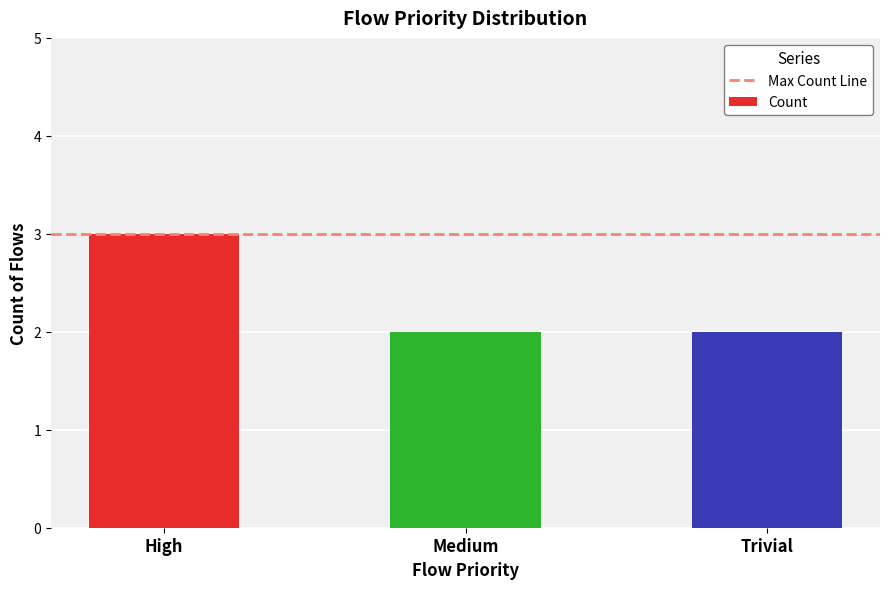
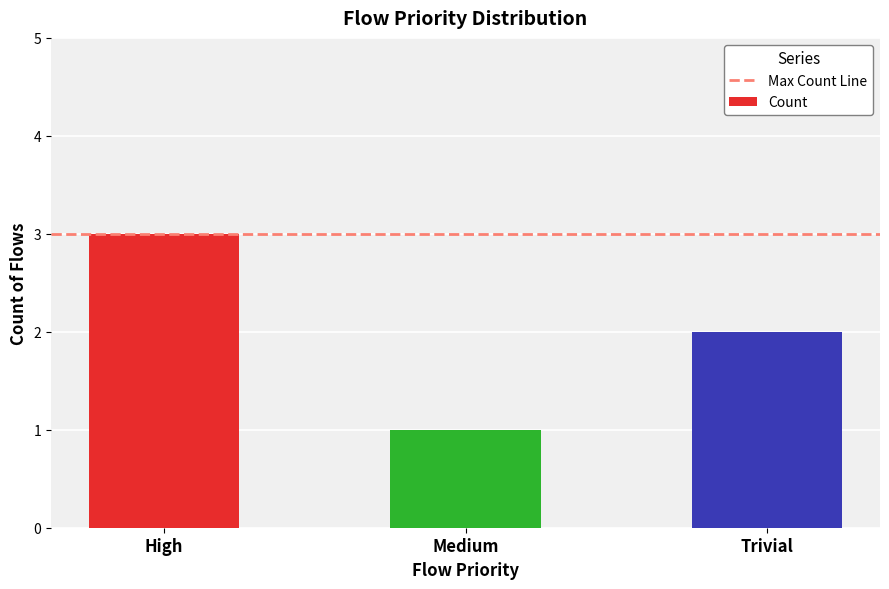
  {
    "High": 3,
-   "Medium": 2,
+   "Medium": 1,
    "Trivial": 2
  }
